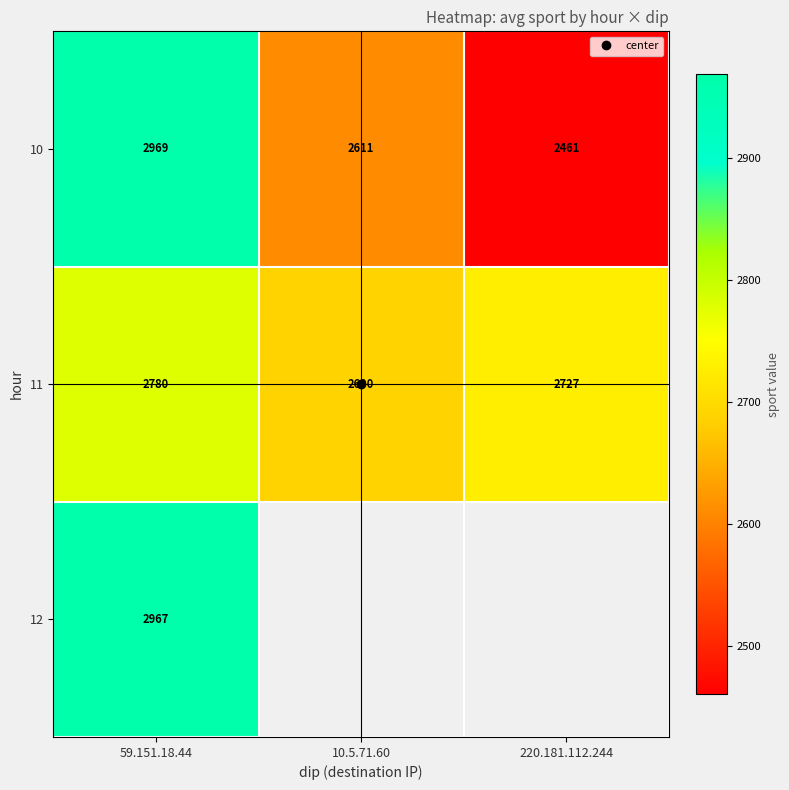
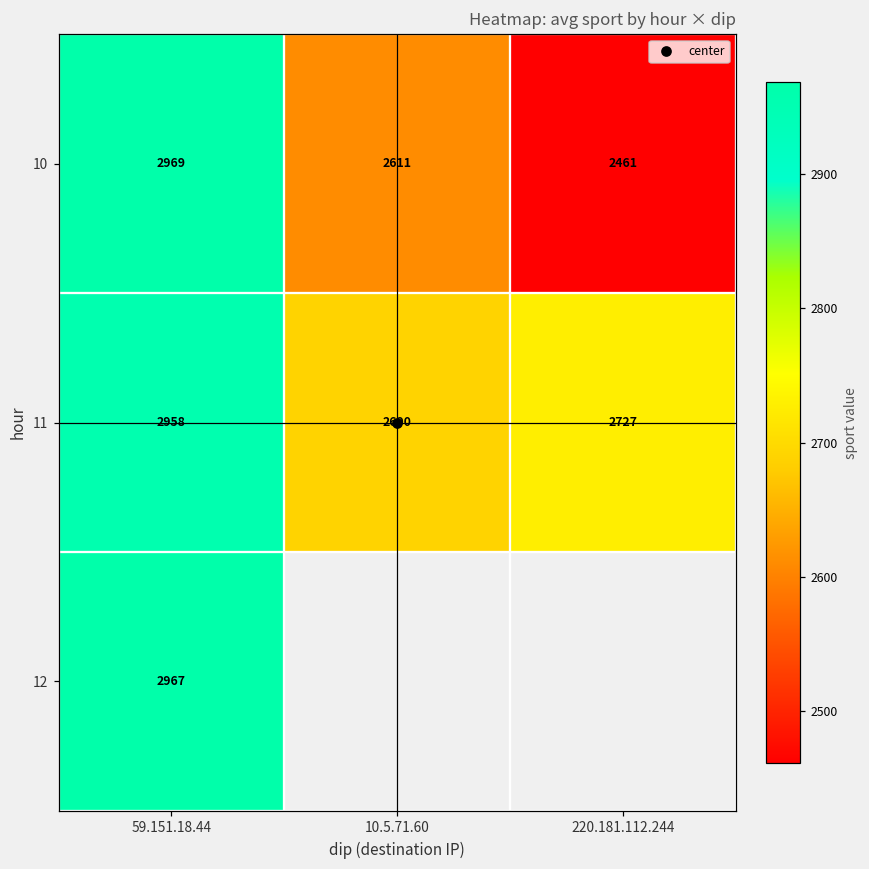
  {
    "10": {
      "59.151.18.44": 2969,
      "10.5.71.60": 2611,
      "220.181.112.244": 2461
    },
    "11": {
-     "59.151.18.44": 2780,
+     "59.151.18.44": 2958,
      "220.181.112.244": 2727
    },
    "12": {
      "59.151.18.44": 2967
    }
  }
